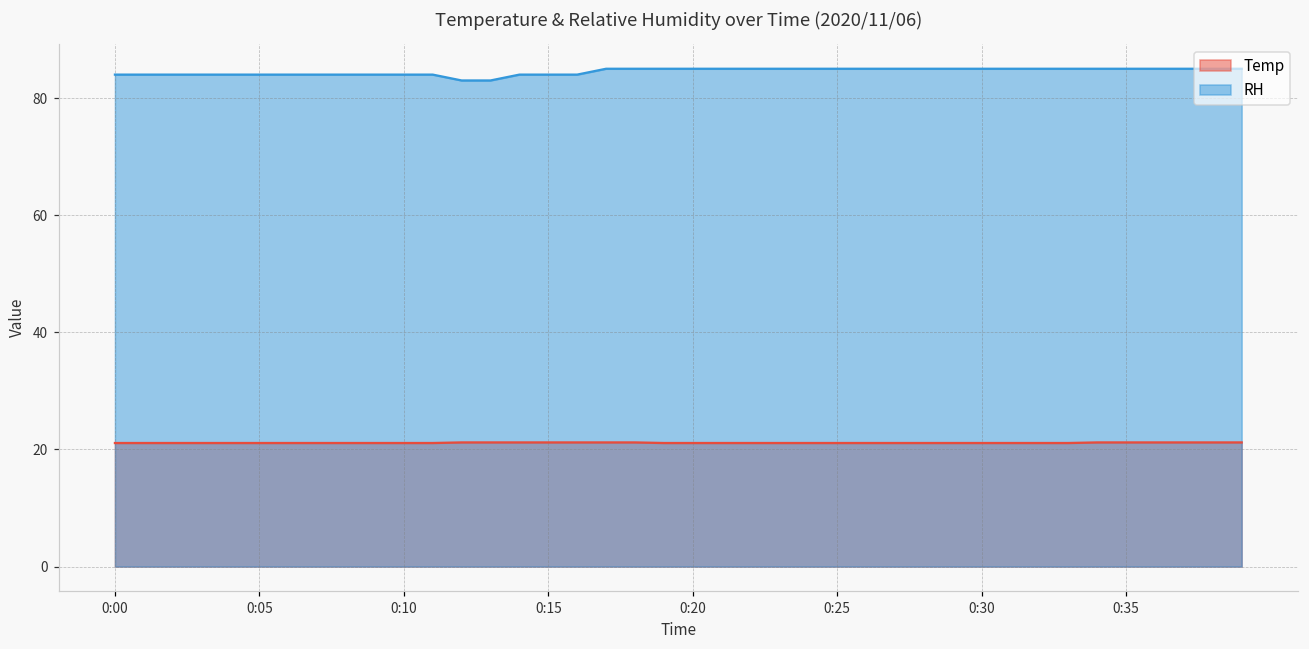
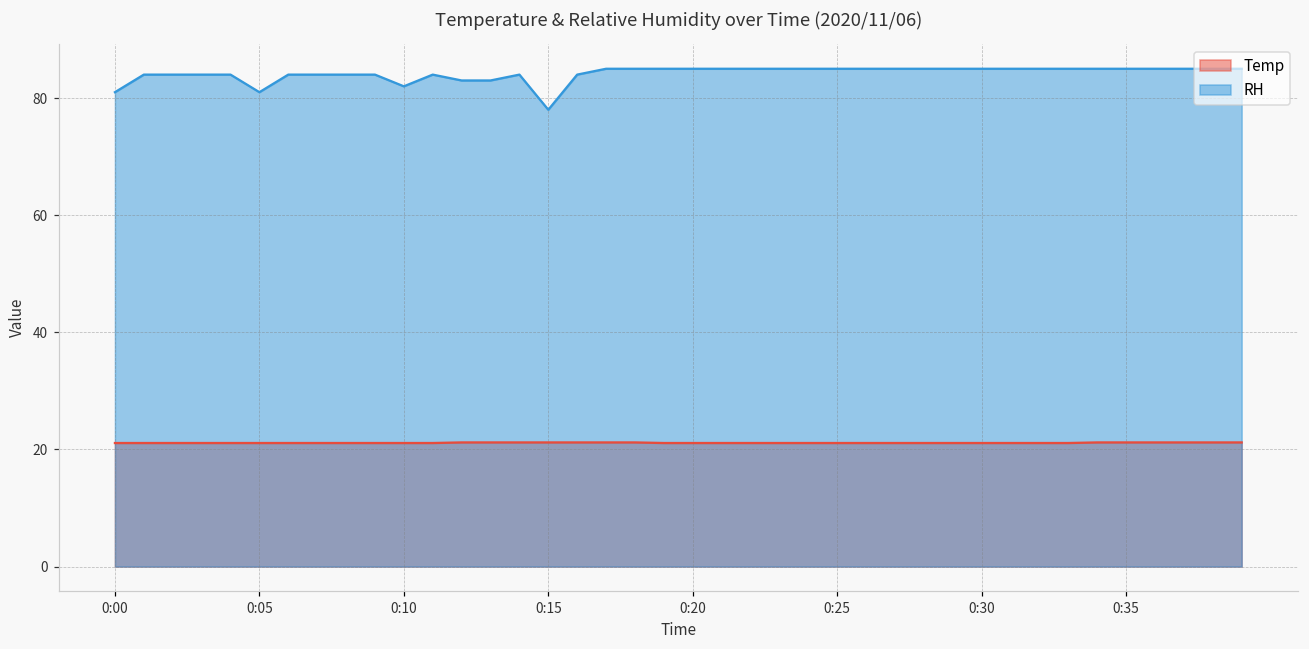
  {
    "Temp": {
      "0:00": 21,
      "0:05": 21,
      "0:10": 21,
      "0:15": 21,
      "0:20": 21,
      "0:25": 21,
      "0:30": 21,
      "0:35": 21
    },
    "RH": {
-     "0:00": 84,
-     "0:05": 84,
-     "0:10": 84,
-     "0:15": 84,
+     "0:00": 81,
+     "0:05": 81,
+     "0:10": 82,
+     "0:15": 78,
      "0:20": 85,
      "0:25": 85,
      "0:30": 85,
      "0:35": 85
    }
  }
